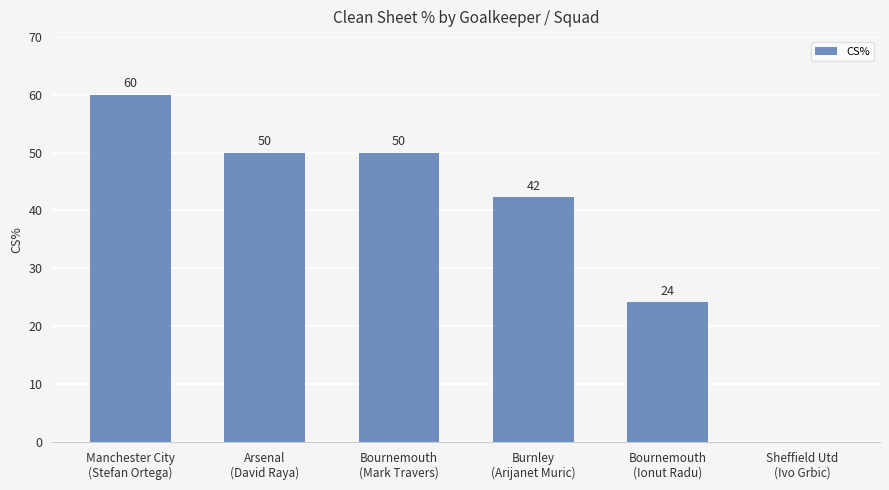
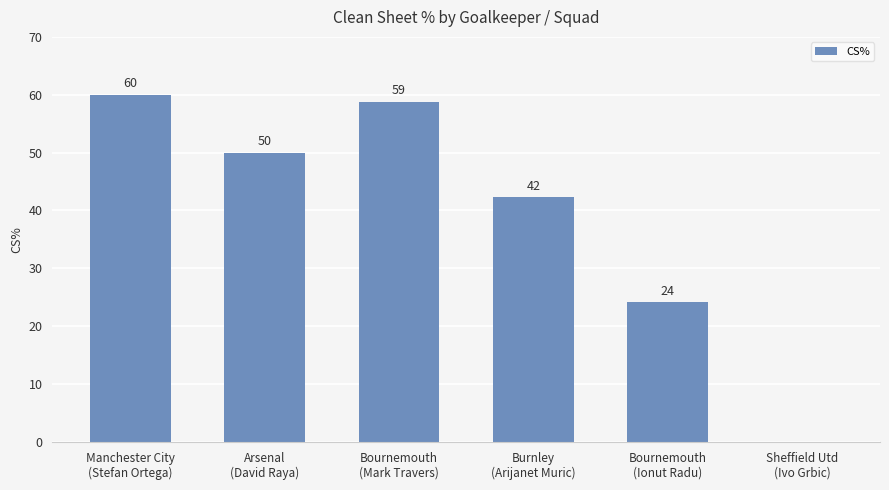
  {
    "Manchester City (Stefan Ortega)": 60,
    "Arsenal (David Raya)": 50,
-   "Bournemouth (Mark Travers)": 50,
+   "Bournemouth (Mark Travers)": 59,
    "Burnley (Arijanet Muric)": 42,
    "Bournemouth (Ionut Radu)": 24
  }
